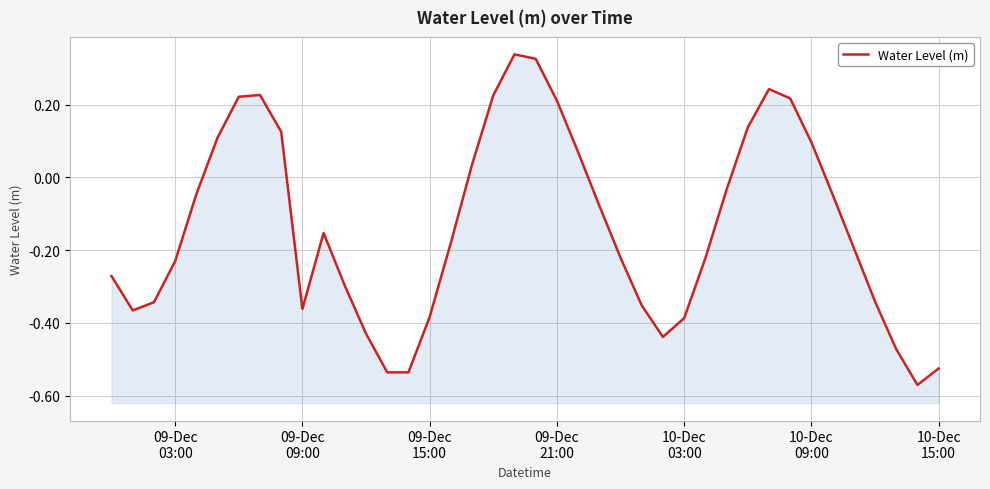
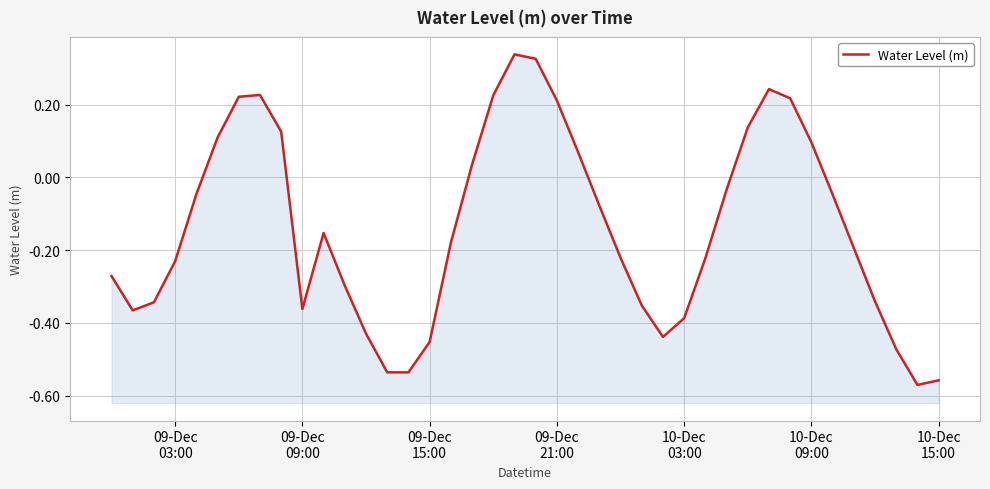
  {
    "09-Dec 03:00": -0.23,
    "09-Dec 09:00": -0.36,
-   "09-Dec 15:00": -0.38,
+   "09-Dec 15:00": -0.45,
    "09-Dec 21:00": 0.21,
    "10-Dec 03:00": -0.39,
    "10-Dec 09:00": 0.10,
-   "10-Dec 15:00": -0.53
+   "10-Dec 15:00": -0.56
  }
